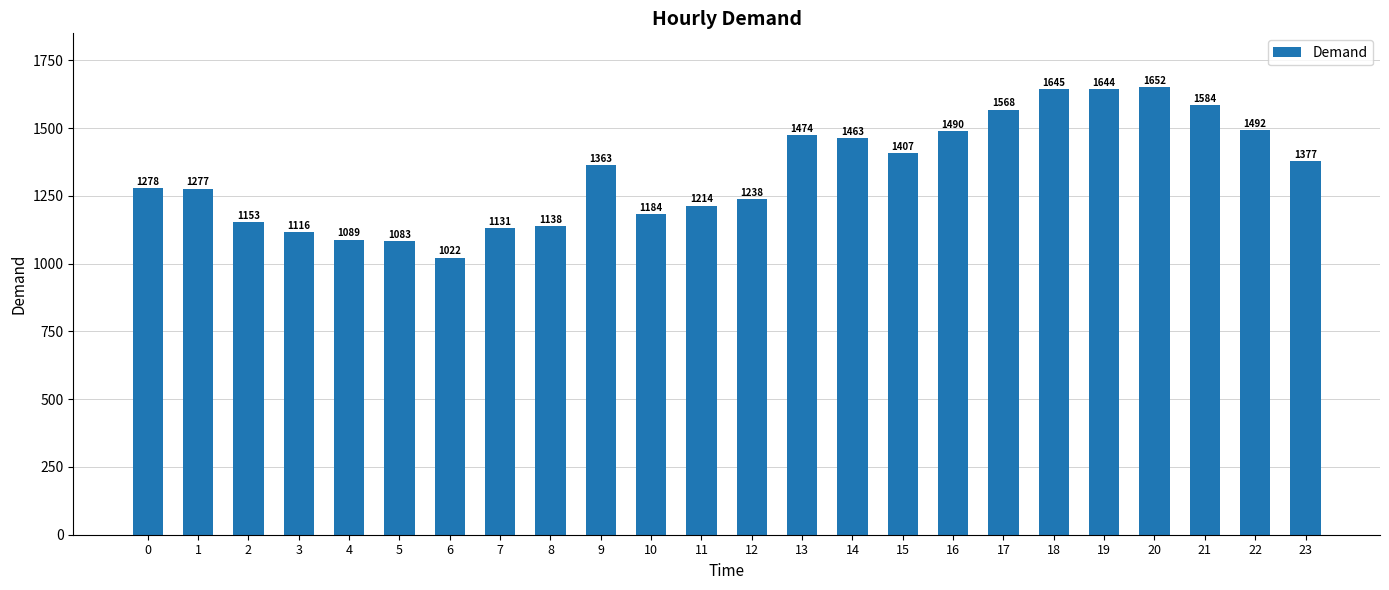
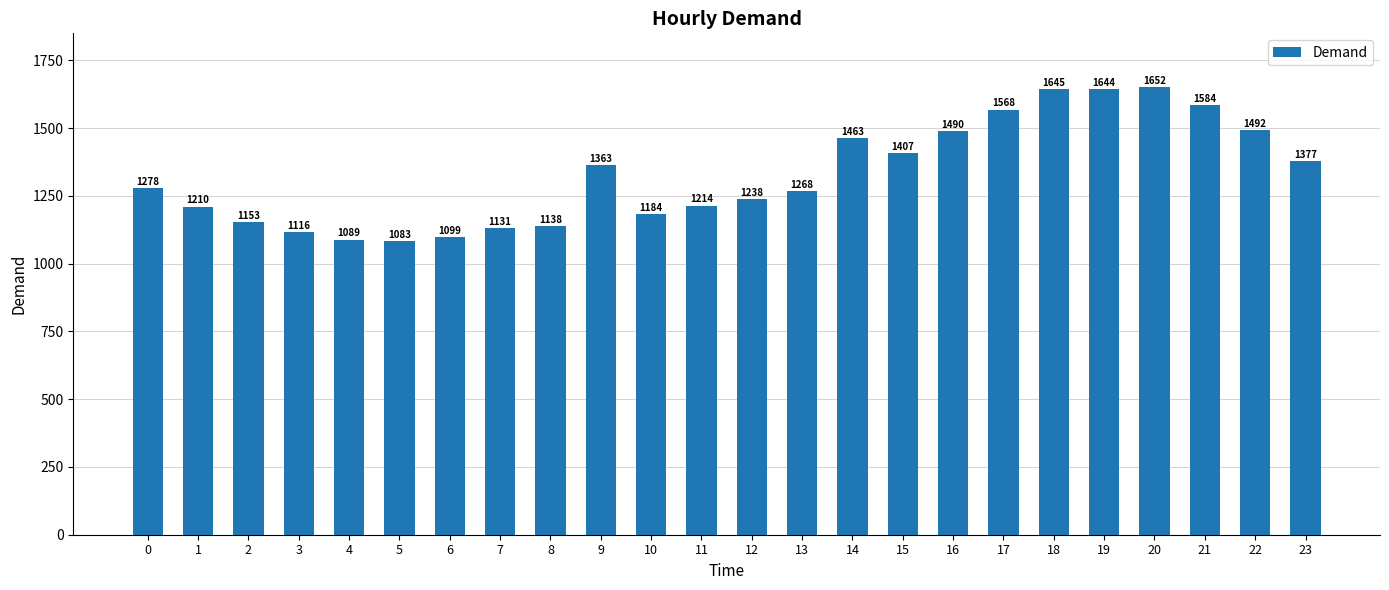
  {
    "0": 1278,
-   "1": 1277,
+   "1": 1210,
    "2": 1153,
    "3": 1116,
    "4": 1089,
    "5": 1083,
-   "6": 1022,
+   "6": 1099,
    "7": 1131,
    "8": 1138,
    "9": 1363,
    "10": 1184,
    "11": 1214,
    "12": 1238,
-   "13": 1474,
+   "13": 1268,
    "14": 1463,
    "15": 1407,
    "16": 1490,
    "17": 1568,
    "18": 1645,
    "19": 1644,
    "20": 1652,
    "21": 1584,
    "22": 1492,
    "23": 1377
  }
